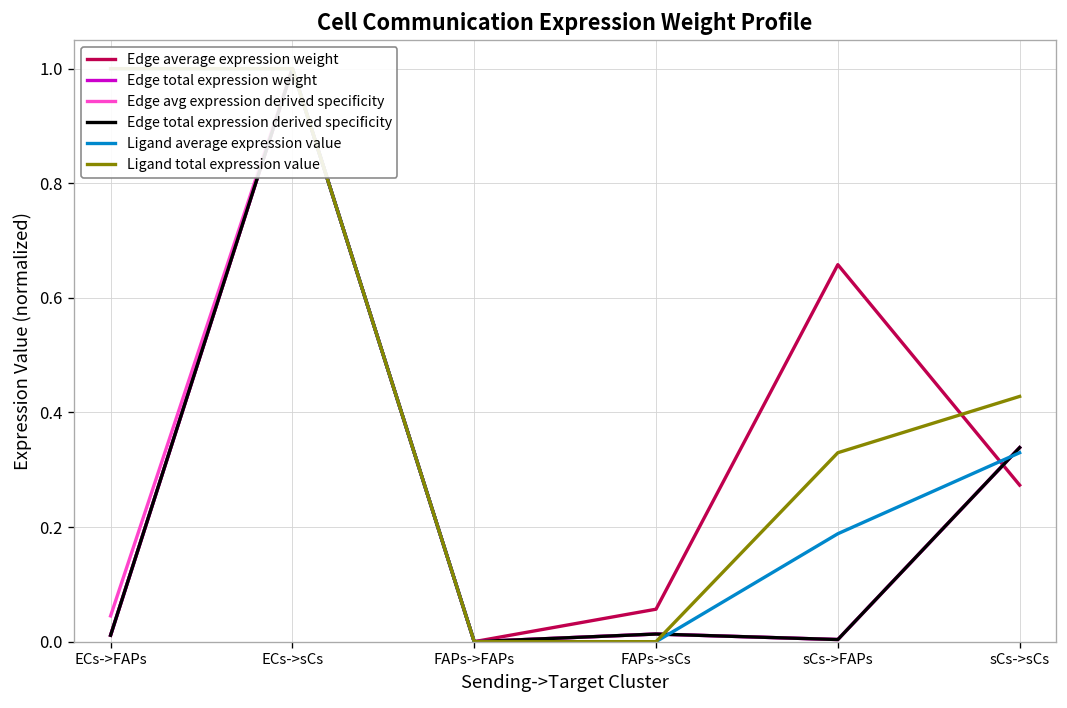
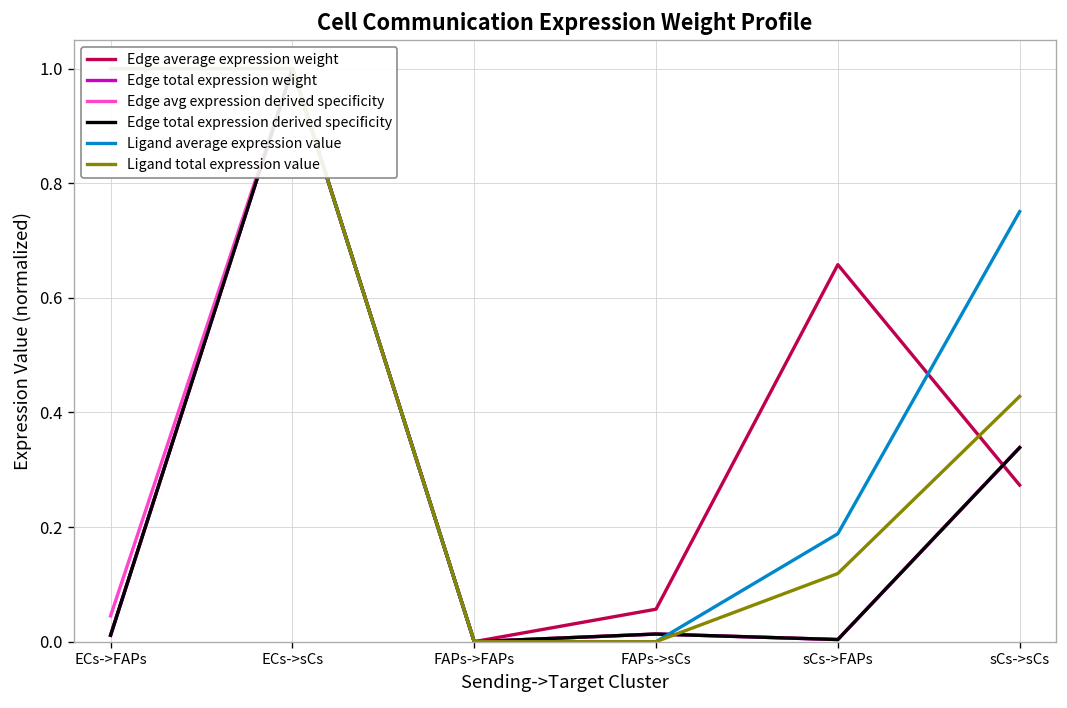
  {
    "Edge average expression weight": {
      "FAPs->sCs": 0.06,
      "sCs->FAPs": 0.66,
      "sCs->sCs": 0.27
    },
    "Edge avg expression derived specificity": {
      "ECs->FAPs": 0.04
    },
    "Ligand average expression value": {
      "sCs->FAPs": 0.19,
-     "sCs->sCs": 0.33
+     "sCs->sCs": 0.75
    },
    "Ligand total expression value": {
-     "sCs->FAPs": 0.33,
+     "sCs->FAPs": 0.12,
      "sCs->sCs": 0.43
    }
  }
